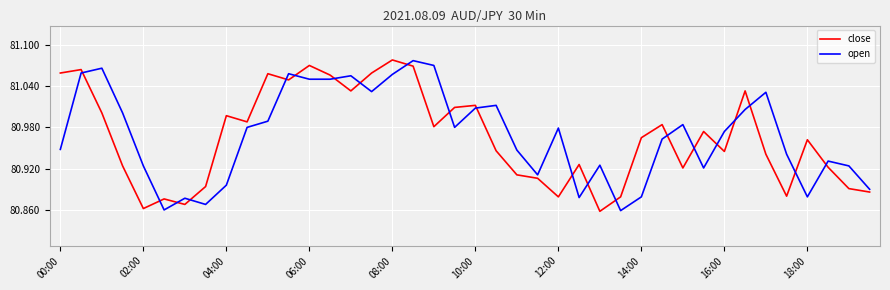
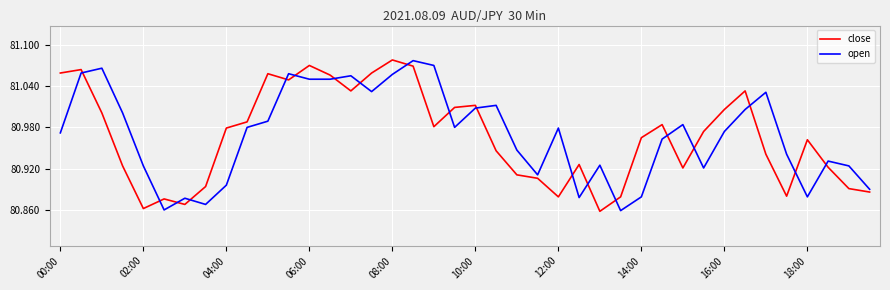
  {
    "close": {
      "00:00": 81.06,
      "02:00": 80.86,
-     "04:00": 81.00,
+     "04:00": 80.98,
      "06:00": 81.07,
      "08:00": 81.08,
      "10:00": 81.01,
      "12:00": 80.88,
      "14:00": 80.97,
-     "16:00": 80.95,
+     "16:00": 81.01,
      "18:00": 80.96
    },
    "open": {
-     "00:00": 80.95,
+     "00:00": 80.97,
      "02:00": 80.92,
      "04:00": 80.90,
      "06:00": 81.05,
      "08:00": 81.06,
      "10:00": 81.01,
      "12:00": 80.98,
      "14:00": 80.88,
      "16:00": 80.97,
      "18:00": 80.88
    }
  }
